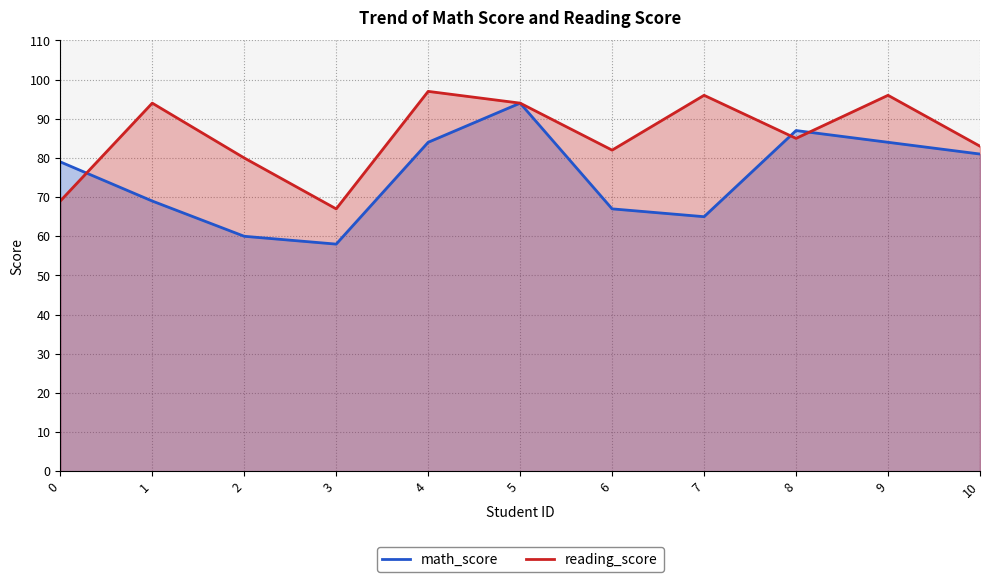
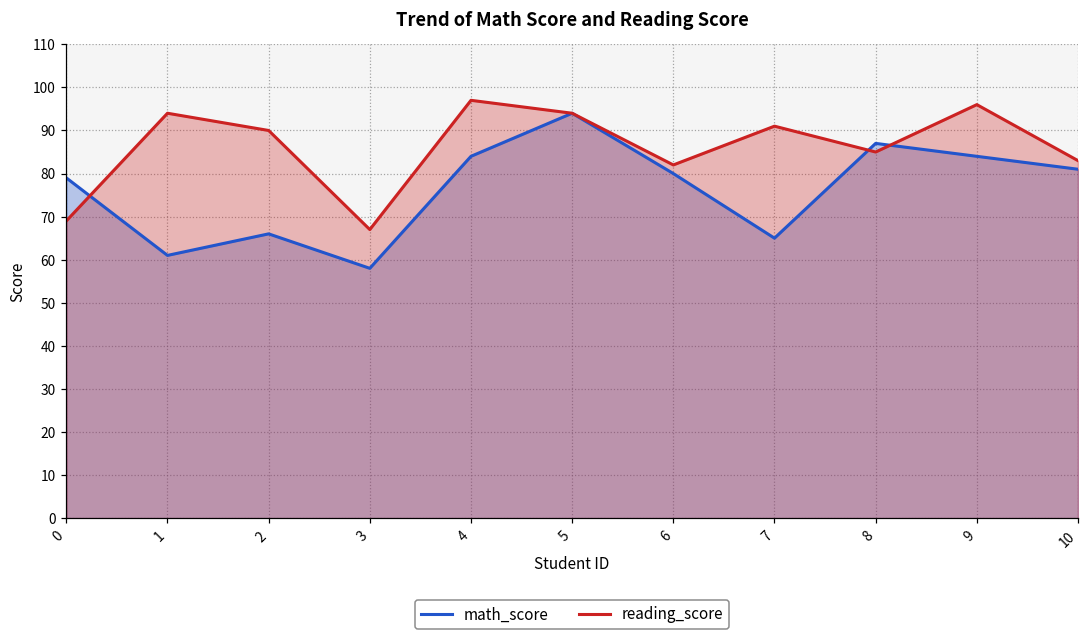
  {
    "math_score": {
      "0": 79,
-     "1": 69,
-     "2": 60,
+     "1": 61,
+     "2": 66,
      "3": 58,
      "4": 84,
-     "6": 67,
+     "6": 80,
      "7": 65,
      "8": 87,
      "9": 84,
      "10": 81
    },
    "reading_score": {
      "0": 69,
      "1": 94,
-     "2": 80,
+     "2": 90,
      "3": 67,
      "4": 97,
      "6": 82,
-     "7": 96,
+     "7": 91,
      "8": 85,
      "9": 96,
      "10": 83
    }
  }
